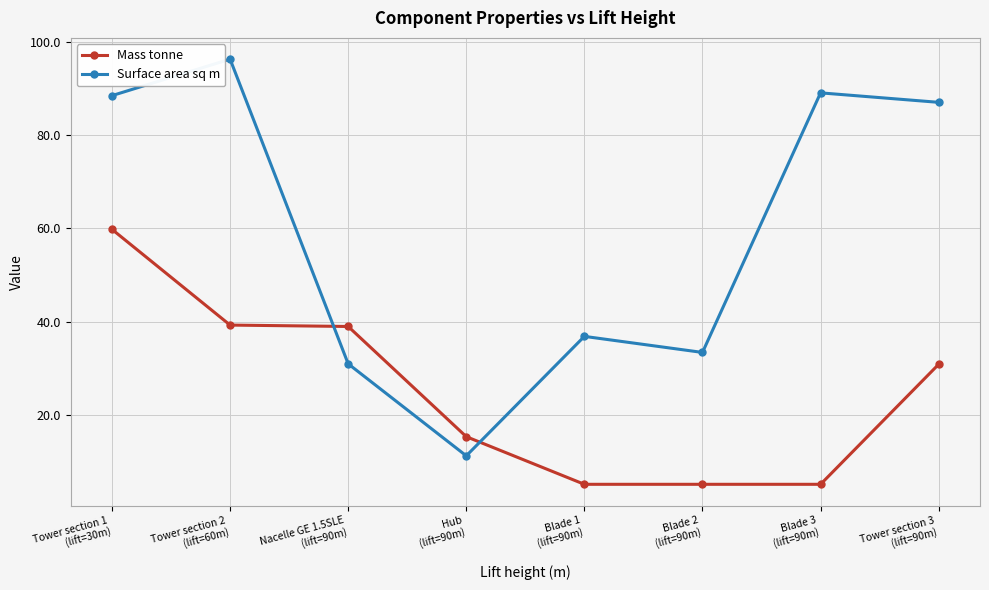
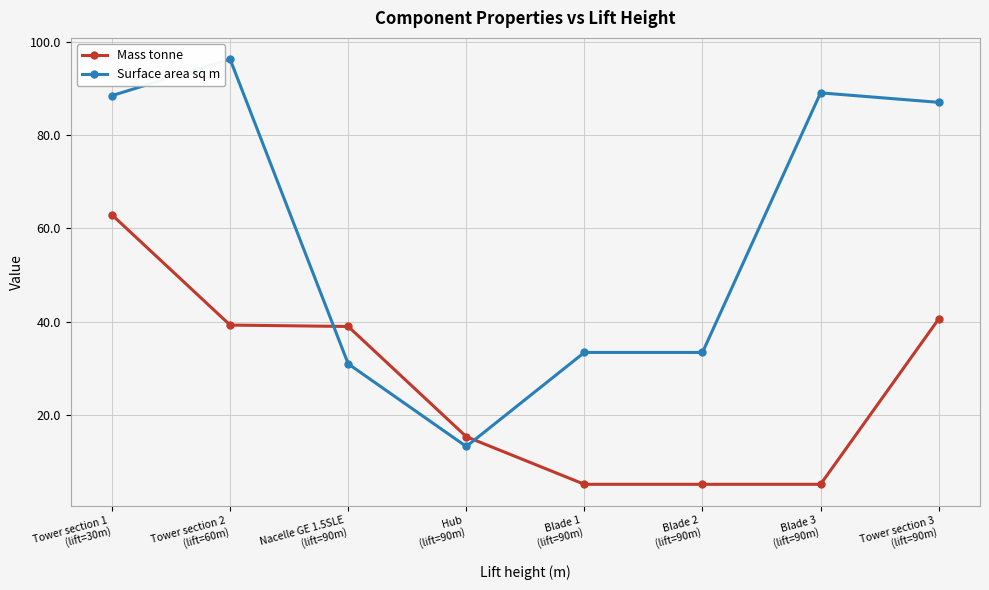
  {
    "Mass tonne": {
-     "Tower section 1 (lift=30m)": 60,
+     "Tower section 1 (lift=30m)": 63,
      "Tower section 2 (lift=60m)": 39,
      "Nacelle GE 1.5SLE (lift=90m)": 39,
      "Hub (lift=90m)": 15,
      "Blade 1 (lift=90m)": 5,
      "Blade 2 (lift=90m)": 5,
      "Blade 3 (lift=90m)": 5,
-     "Tower section 3 (lift=90m)": 31
+     "Tower section 3 (lift=90m)": 41
    },
    "Surface area sq m": {
      "Tower section 1 (lift=30m)": 88,
      "Tower section 2 (lift=60m)": 96,
      "Nacelle GE 1.5SLE (lift=90m)": 31,
-     "Hub (lift=90m)": 11,
-     "Blade 1 (lift=90m)": 37,
+     "Hub (lift=90m)": 13,
+     "Blade 1 (lift=90m)": 33,
      "Blade 2 (lift=90m)": 33,
      "Blade 3 (lift=90m)": 89,
      "Tower section 3 (lift=90m)": 87
    }
  }
